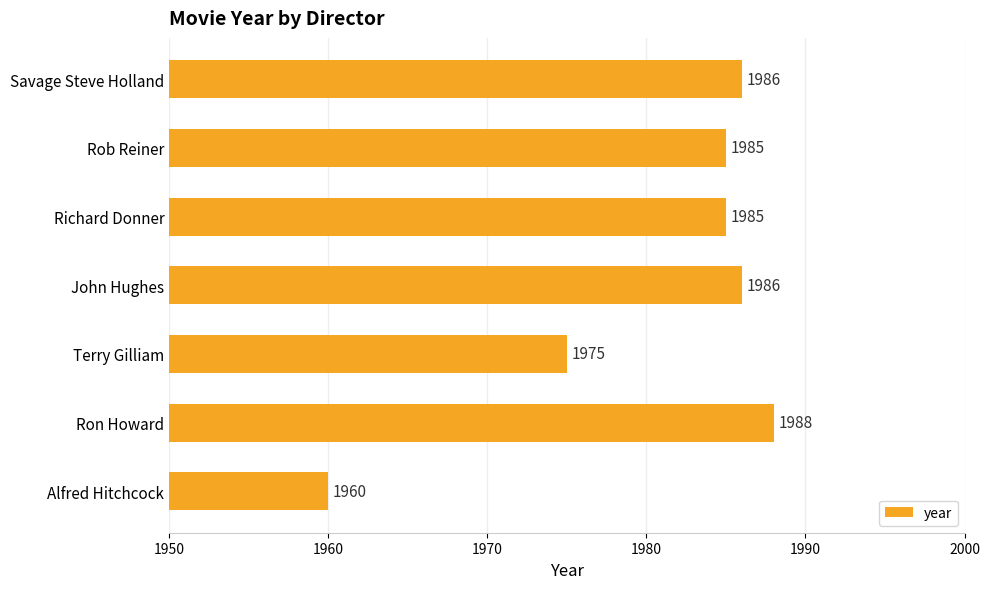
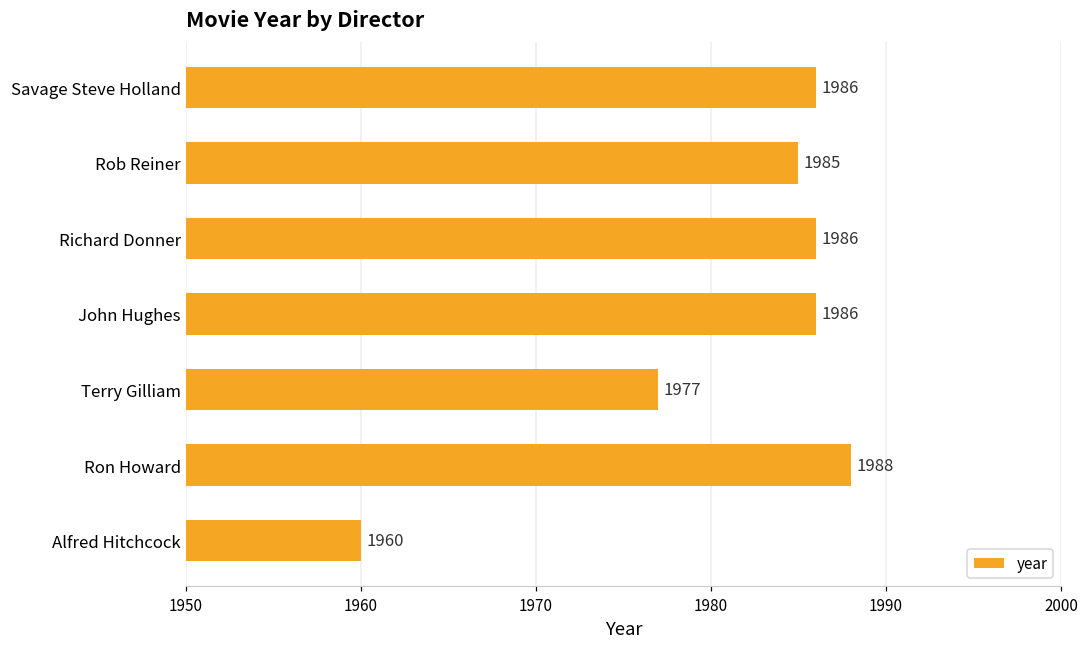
  {
    "Savage Steve Holland": 1986,
    "Rob Reiner": 1985,
-   "Richard Donner": 1985,
+   "Richard Donner": 1986,
    "John Hughes": 1986,
-   "Terry Gilliam": 1975,
+   "Terry Gilliam": 1977,
    "Ron Howard": 1988,
    "Alfred Hitchcock": 1960
  }
